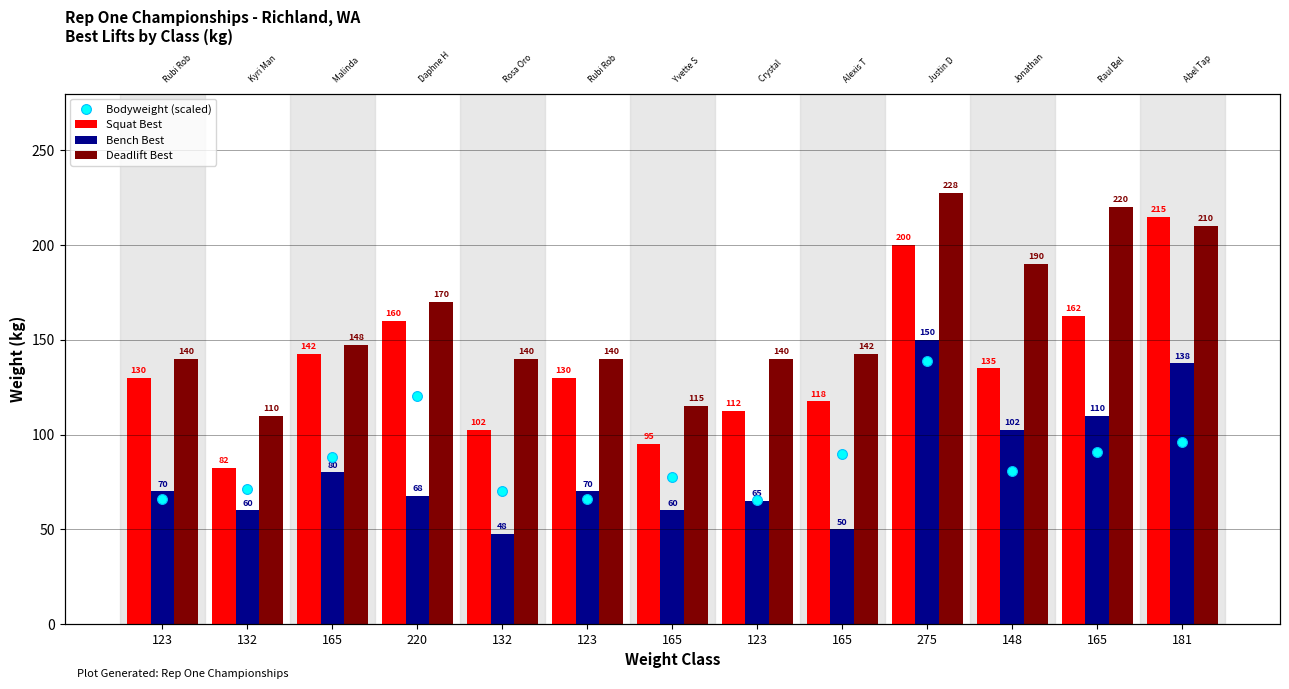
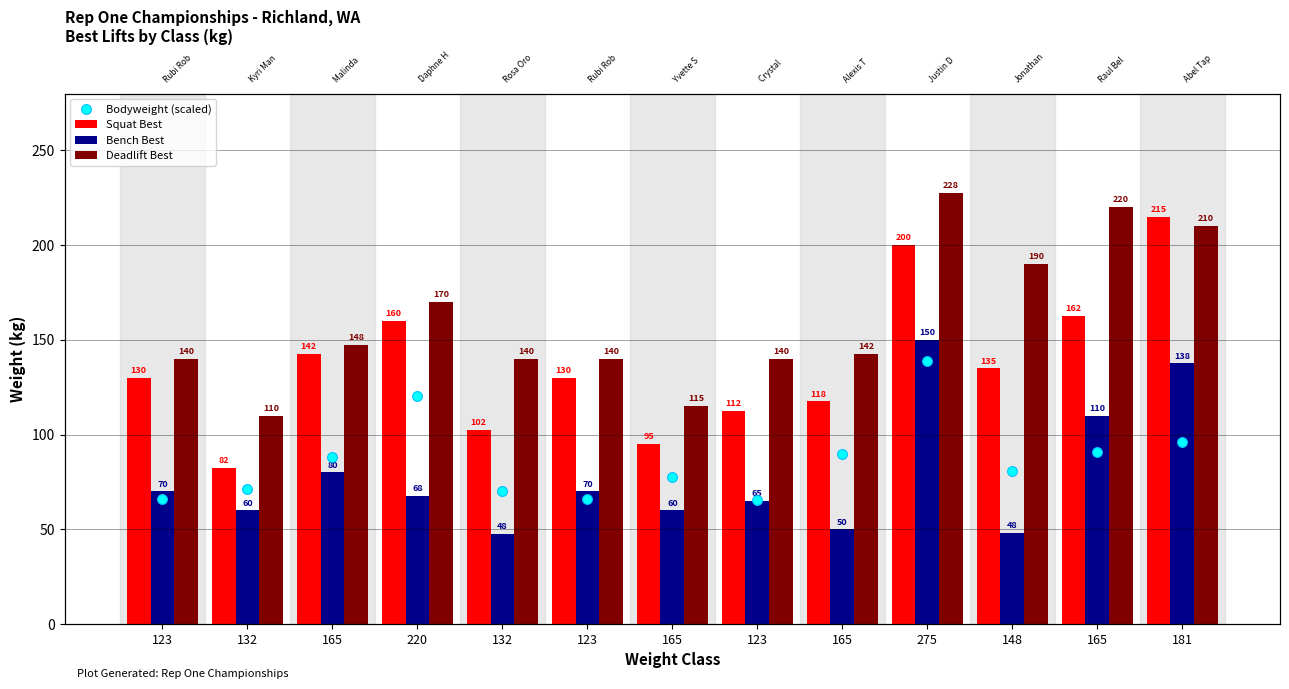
  {
    "Bench Best": {
      "220": 68,
      "275": 150,
-     "148": 102,
+     "148": 48,
      "181": 138
    }
  }
